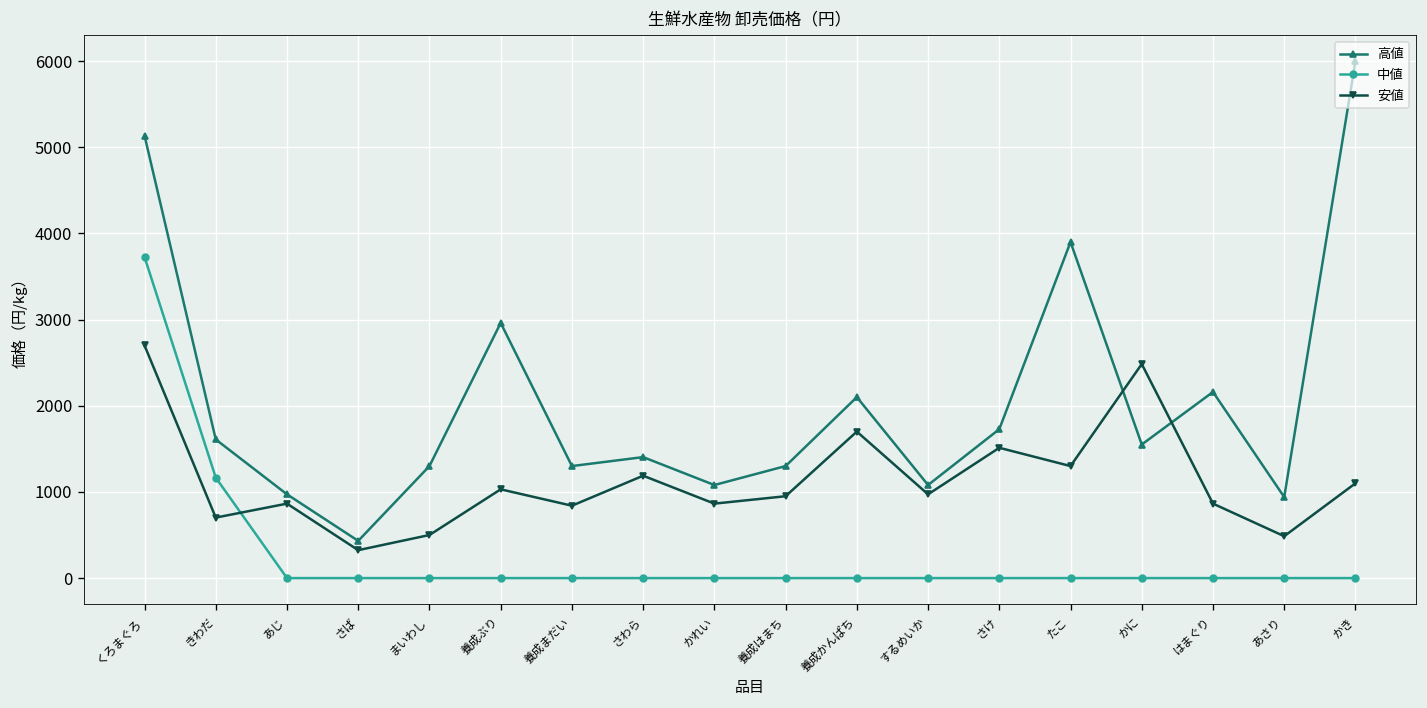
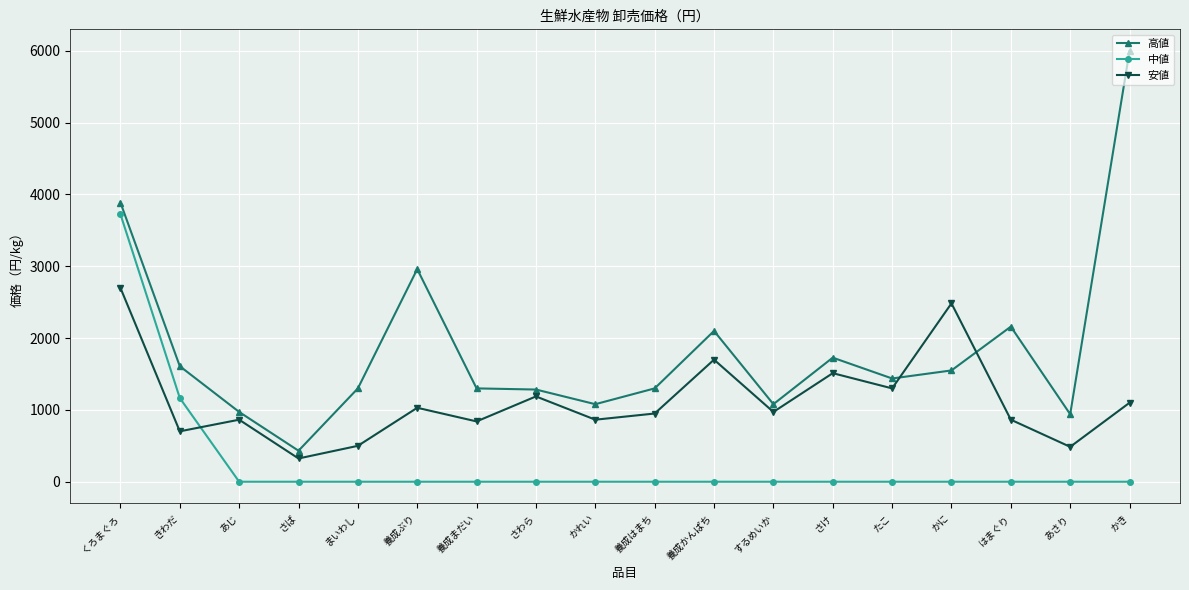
  {
    "高値": {
-     "くろまぐろ": 5100,
+     "くろまぐろ": 3900,
      "きわだ": 1600,
      "あじ": 1000,
      "さば": 400,
      "まいわし": 1300,
      "養成ぶり": 3000,
      "養成まだい": 1300,
-     "さわら": 1400,
+     "さわら": 1300,
      "かれい": 1100,
      "養成はまち": 1300,
      "養成かんぱち": 2100,
      "するめいか": 1100,
      "さけ": 1700,
-     "たこ": 3900,
+     "たこ": 1400,
      "かに": 1600,
      "はまぐり": 2200,
      "あさり": 900
    },
    "中値": {
      "くろまぐろ": 3700,
      "きわだ": 1200,
      "あじ": 0,
      "さば": 0,
      "まいわし": 0,
      "養成ぶり": 0,
      "養成まだい": 0,
      "さわら": 0,
      "かれい": 0,
      "養成はまち": 0,
      "養成かんぱち": 0,
      "するめいか": 0,
      "さけ": 0,
      "たこ": 0,
      "かに": 0,
      "はまぐり": 0,
      "あさり": 0,
      "かき": 0
    },
    "安値": {
      "くろまぐろ": 2700,
      "きわだ": 700,
      "あじ": 900,
      "さば": 300,
      "まいわし": 500,
      "養成ぶり": 1000,
      "養成まだい": 800,
      "さわら": 1200,
      "かれい": 900,
      "養成はまち": 1000,
      "養成かんぱち": 1700,
      "するめいか": 1000,
      "さけ": 1500,
      "たこ": 1300,
      "かに": 2500,
      "はまぐり": 900,
      "あさり": 500,
      "かき": 1100
    }
  }
